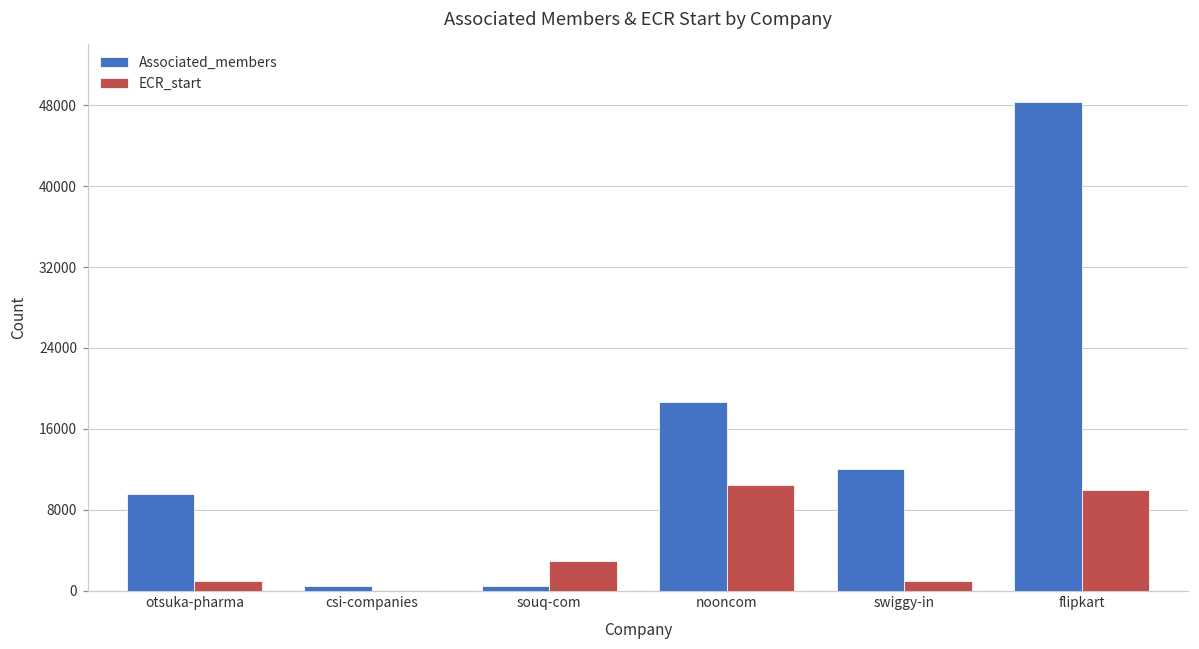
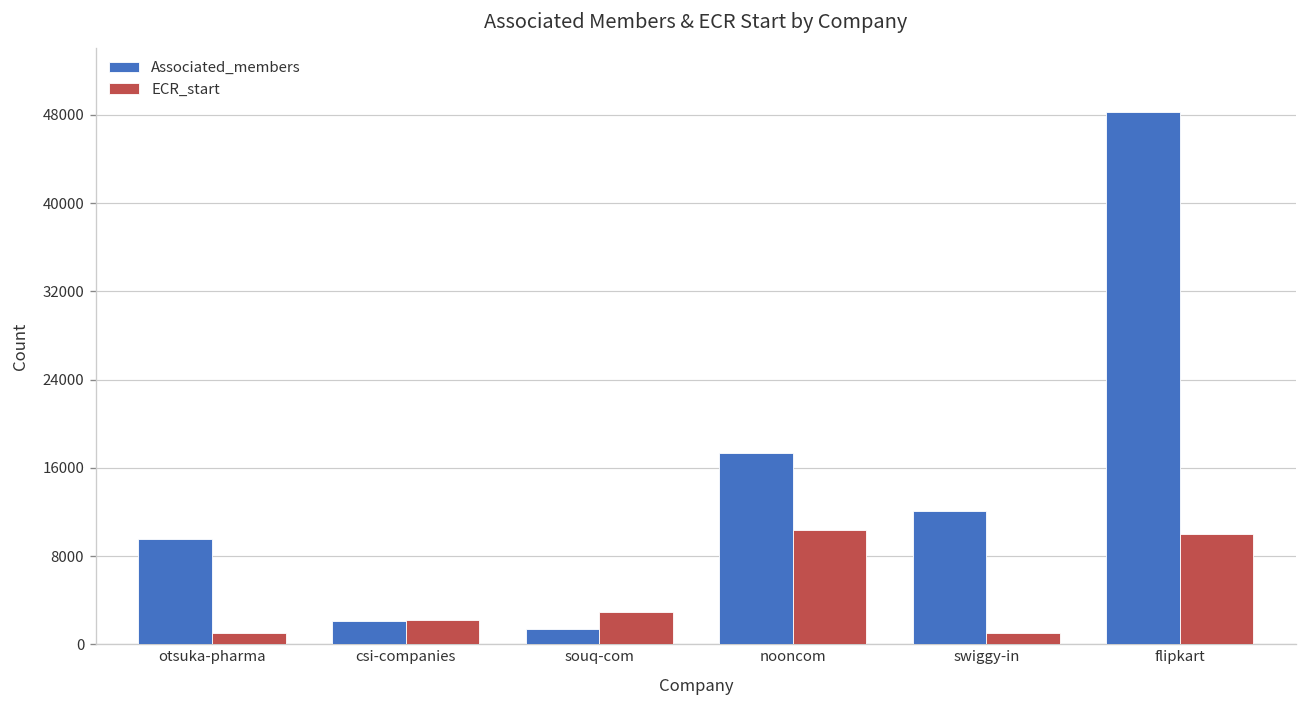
  {
    "Associated_members": {
      "otsuka-pharma": 10000,
-     "csi-companies": 0,
-     "souq-com": 0,
-     "nooncom": 19000,
+     "csi-companies": 2000,
+     "souq-com": 1000,
+     "nooncom": 17000,
      "swiggy-in": 12000,
      "flipkart": 48000
    },
    "ECR_start": {
      "otsuka-pharma": 1000,
-     "csi-companies": 0,
+     "csi-companies": 2000,
      "souq-com": 3000,
      "nooncom": 10000,
      "swiggy-in": 1000,
      "flipkart": 10000
    }
  }
